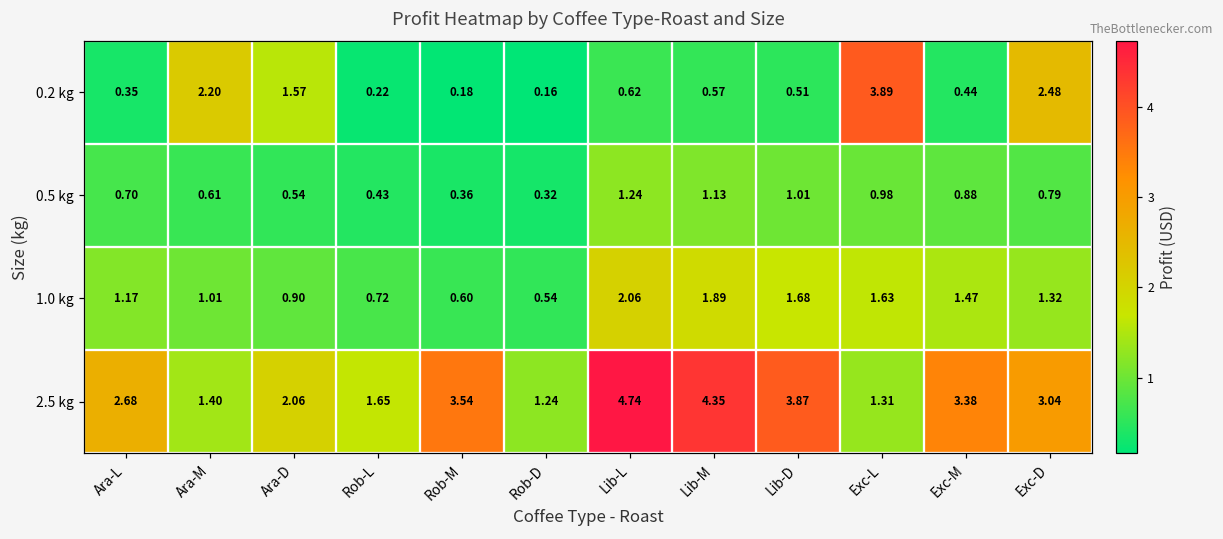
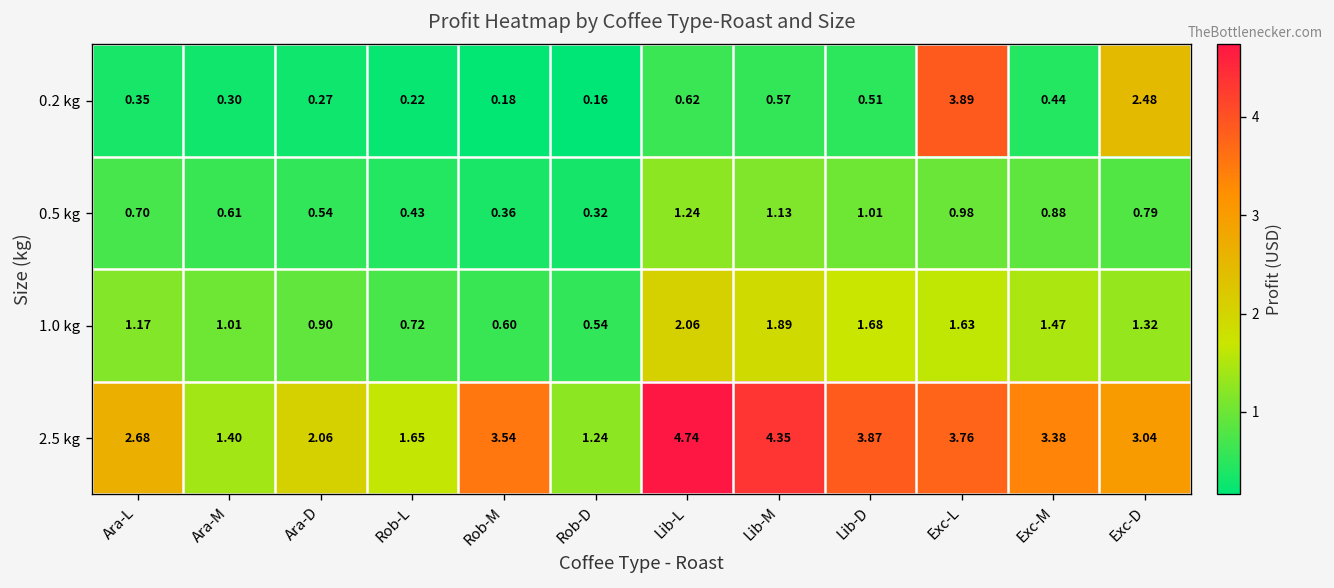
  {
    "0.2 kg": {
      "Ara-L": 0.35,
-     "Ara-M": 2.20,
-     "Ara-D": 1.57,
+     "Ara-M": 0.30,
+     "Ara-D": 0.27,
      "Rob-L": 0.22,
      "Rob-M": 0.18,
      "Rob-D": 0.16,
      "Lib-L": 0.62,
      "Lib-M": 0.57,
      "Lib-D": 0.51,
      "Exc-L": 3.89,
      "Exc-M": 0.44,
      "Exc-D": 2.48
    },
    "0.5 kg": {
      "Ara-L": 0.70,
      "Ara-M": 0.61,
      "Ara-D": 0.54,
      "Rob-L": 0.43,
      "Rob-M": 0.36,
      "Rob-D": 0.32,
      "Lib-L": 1.24,
      "Lib-M": 1.13,
      "Lib-D": 1.01,
      "Exc-L": 0.98,
      "Exc-M": 0.88,
      "Exc-D": 0.79
    },
    "1.0 kg": {
      "Ara-L": 1.17,
      "Ara-M": 1.01,
      "Ara-D": 0.90,
      "Rob-L": 0.72,
      "Rob-M": 0.60,
      "Rob-D": 0.54,
      "Lib-L": 2.06,
      "Lib-M": 1.89,
      "Lib-D": 1.68,
      "Exc-L": 1.63,
      "Exc-M": 1.47,
      "Exc-D": 1.32
    },
    "2.5 kg": {
      "Ara-L": 2.68,
      "Ara-M": 1.40,
      "Ara-D": 2.06,
      "Rob-L": 1.65,
      "Rob-M": 3.54,
      "Rob-D": 1.24,
      "Lib-L": 4.74,
      "Lib-M": 4.35,
      "Lib-D": 3.87,
-     "Exc-L": 1.31,
+     "Exc-L": 3.76,
      "Exc-M": 3.38,
      "Exc-D": 3.04
    }
  }
